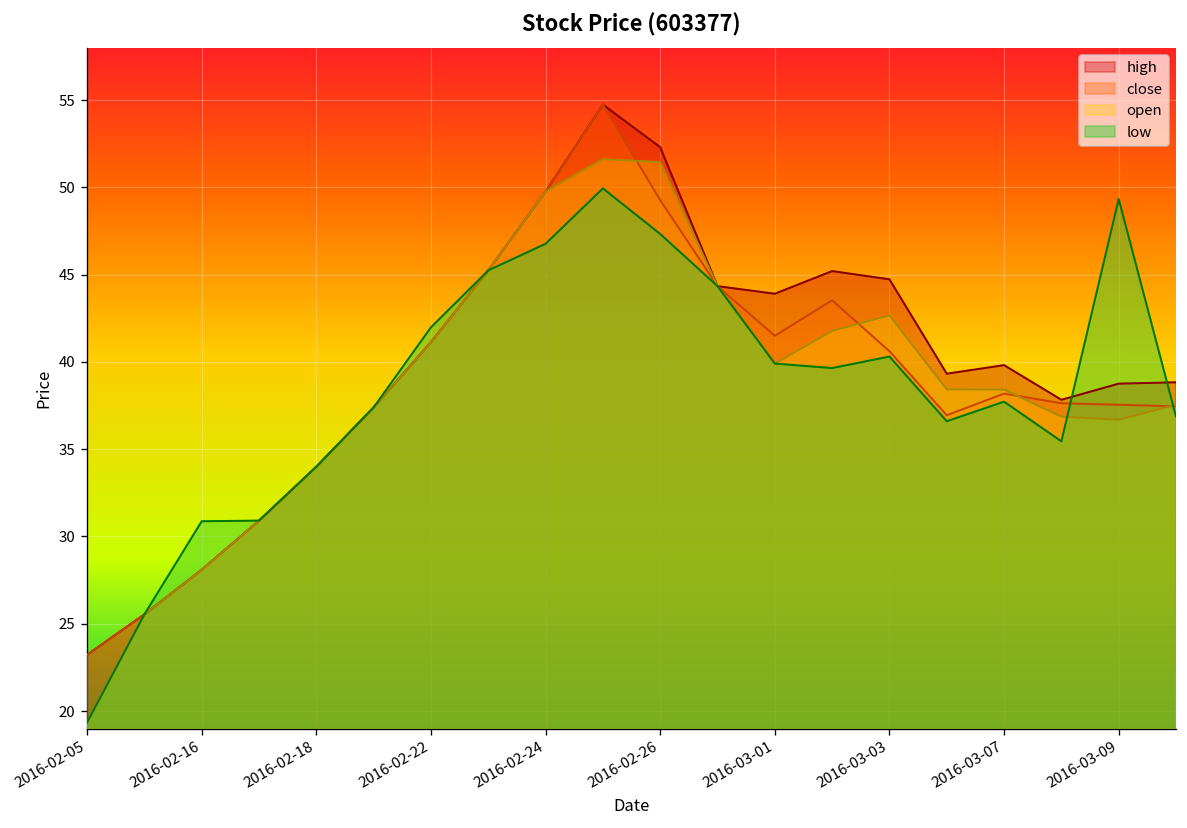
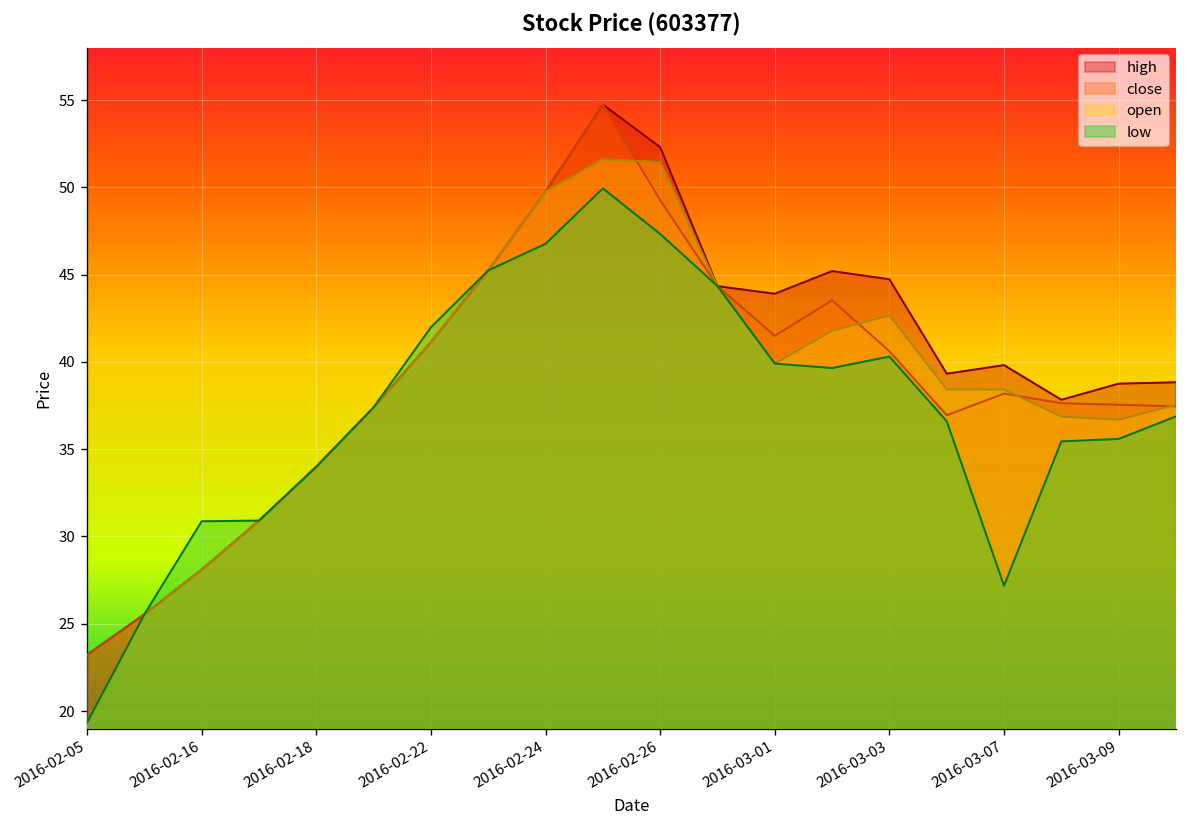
  {
    "low": {
      "2016-02-16": 30.9,
      "2016-02-22": 42.0,
      "2016-02-24": 46.8,
      "2016-02-26": 47.3,
      "2016-03-03": 40.3,
-     "2016-03-07": 37.7,
-     "2016-03-09": 49.3
+     "2016-03-07": 27.2,
+     "2016-03-09": 35.6
    }
  }
